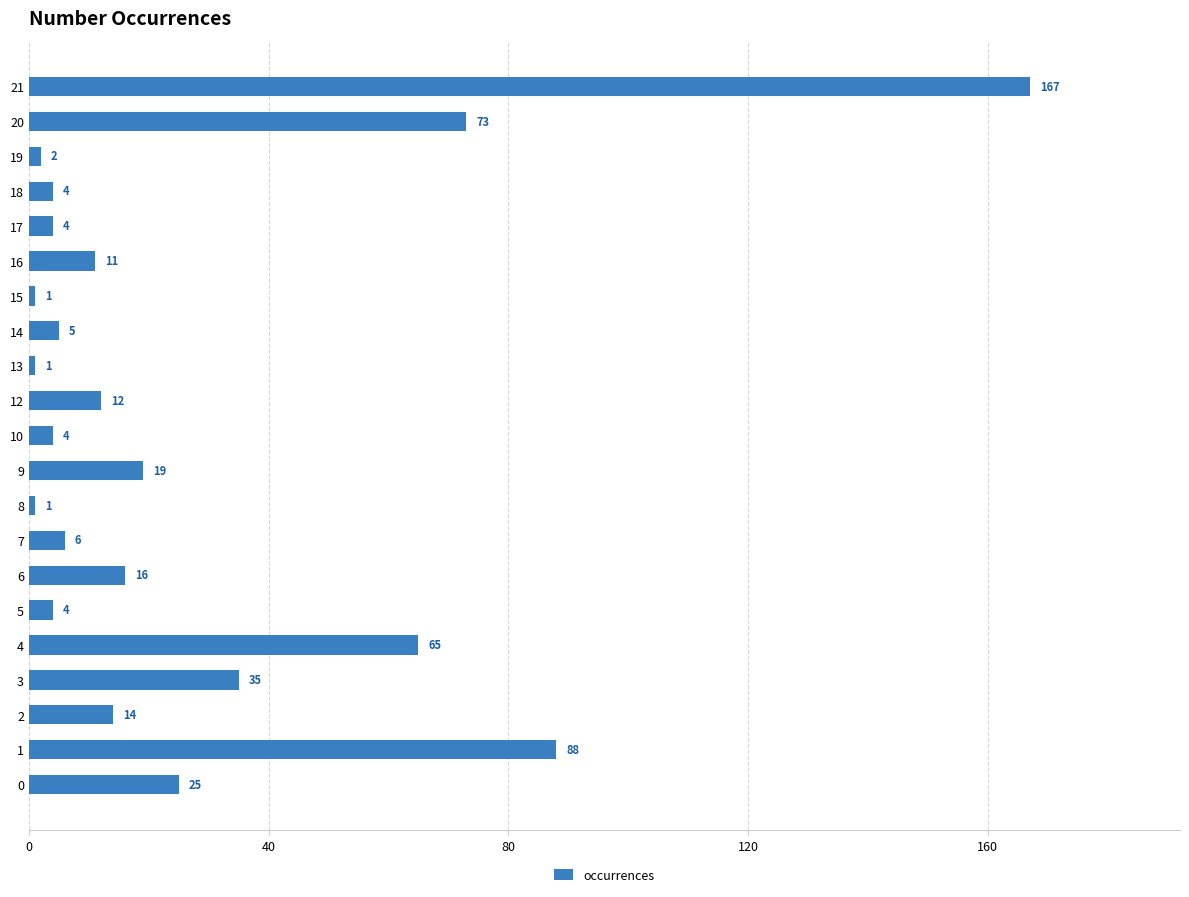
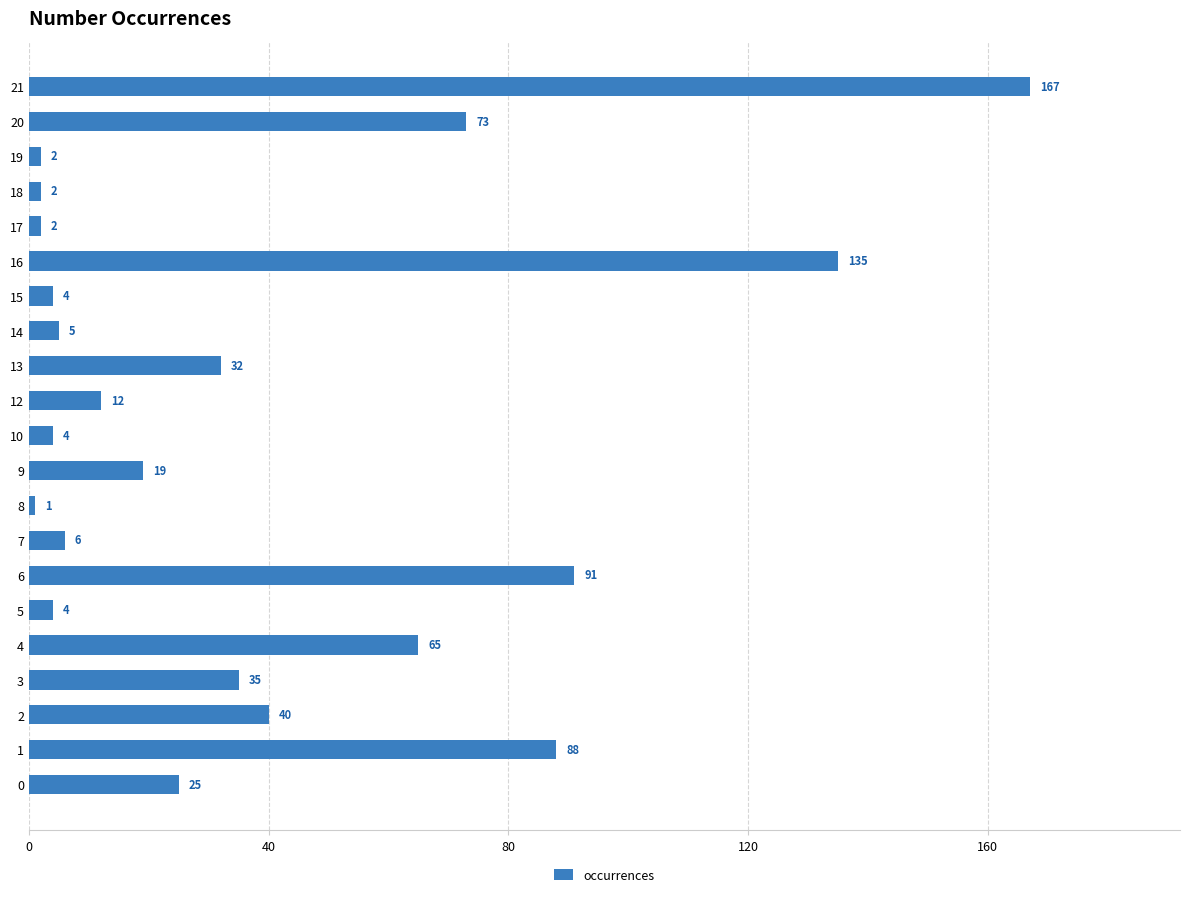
  {
    "21": 167,
    "20": 73,
    "19": 2,
-   "18": 4,
-   "17": 4,
-   "16": 11,
-   "15": 1,
+   "18": 2,
+   "17": 2,
+   "16": 135,
+   "15": 4,
    "14": 5,
-   "13": 1,
+   "13": 32,
    "12": 12,
    "10": 4,
    "9": 19,
    "8": 1,
    "7": 6,
-   "6": 16,
+   "6": 91,
    "5": 4,
    "4": 65,
    "3": 35,
-   "2": 14,
+   "2": 40,
    "1": 88,
    "0": 25
  }
